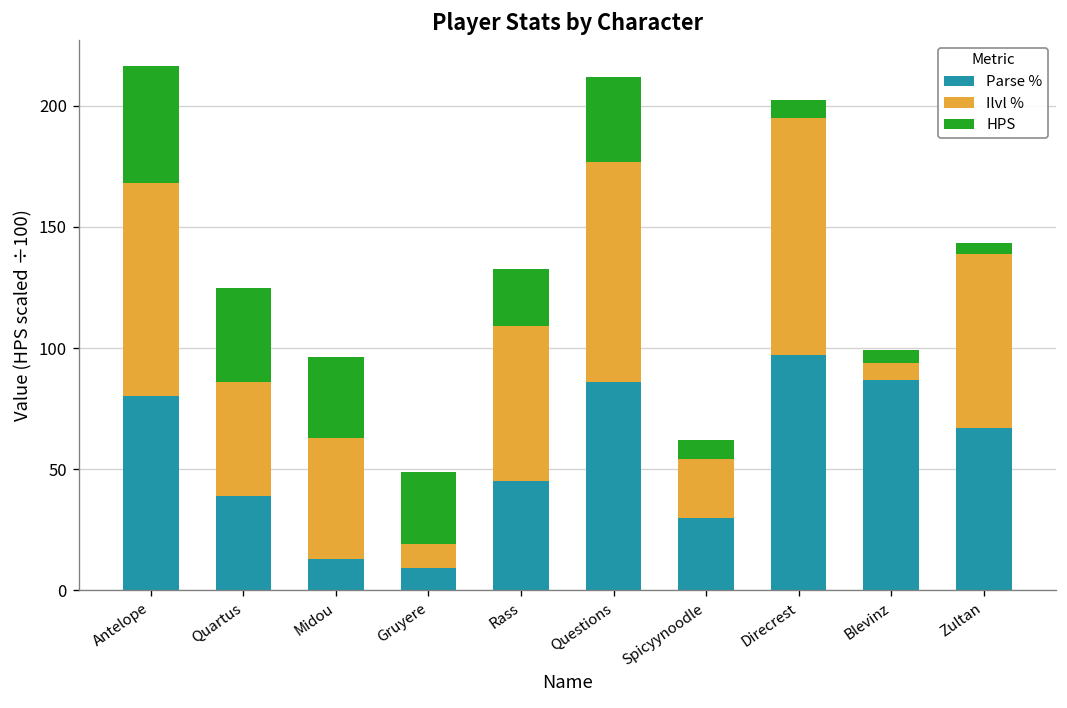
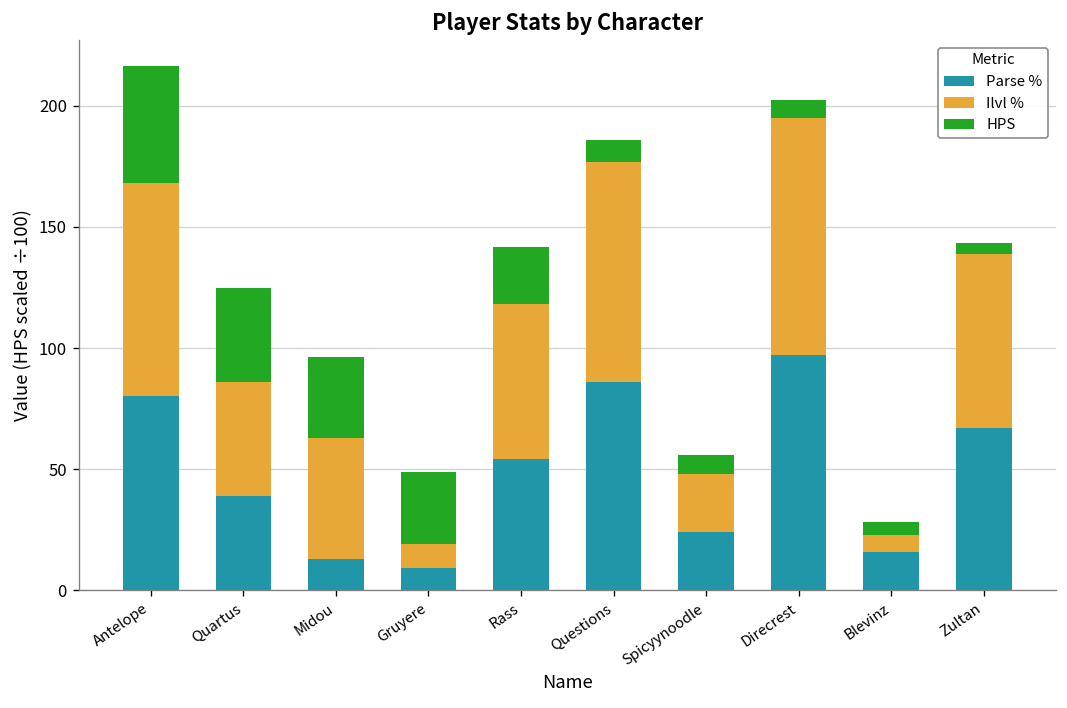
  {
    "Parse %": {
      "Antelope": 80,
      "Quartus": 39,
      "Midou": 13,
      "Gruyere": 9,
-     "Rass": 45,
+     "Rass": 54,
      "Questions": 86,
-     "Spicyynoodle": 30,
+     "Spicyynoodle": 24,
      "Direcrest": 97,
-     "Blevinz": 87,
+     "Blevinz": 16,
      "Zultan": 67
    },
    "Ilvl %": {
      "Antelope": 88,
      "Quartus": 47,
      "Midou": 50,
      "Gruyere": 10,
      "Rass": 64,
      "Questions": 91,
      "Spicyynoodle": 24,
      "Direcrest": 98,
      "Blevinz": 7,
      "Zultan": 72
    },
    "HPS": {
      "Antelope": 48,
      "Quartus": 39,
      "Midou": 33,
      "Gruyere": 30,
      "Rass": 24,
-     "Questions": 35,
+     "Questions": 9,
      "Spicyynoodle": 8,
      "Direcrest": 7,
      "Blevinz": 5,
      "Zultan": 4
    }
  }
